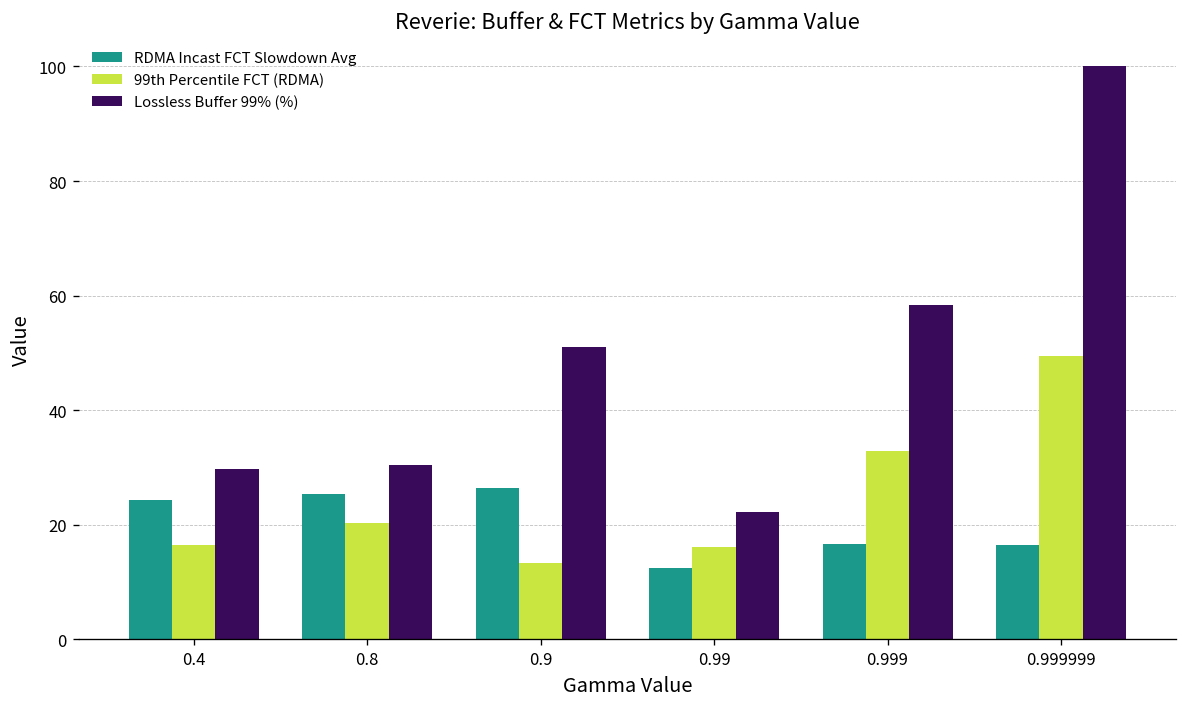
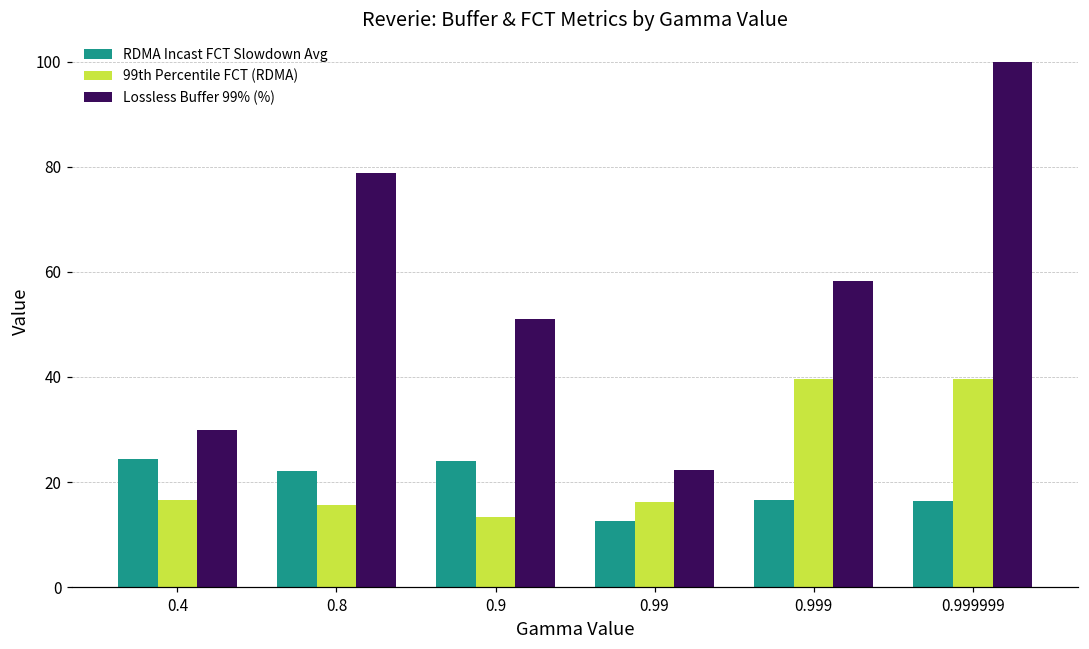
  {
    "RDMA Incast FCT Slowdown Avg": {
      "0.4": 24,
-     "0.8": 25,
-     "0.9": 26,
+     "0.8": 22,
+     "0.9": 24,
      "0.99": 13,
      "0.999": 17,
      "0.999999": 16
    },
    "99th Percentile FCT (RDMA)": {
      "0.4": 17,
-     "0.8": 20,
+     "0.8": 16,
      "0.9": 13,
      "0.99": 16,
-     "0.999": 33,
-     "0.999999": 49
+     "0.999": 40,
+     "0.999999": 40
    },
    "Lossless Buffer 99% (%)": {
      "0.4": 30,
-     "0.8": 30,
+     "0.8": 79,
      "0.9": 51,
      "0.99": 22,
      "0.999": 58,
      "0.999999": 100
    }
  }
